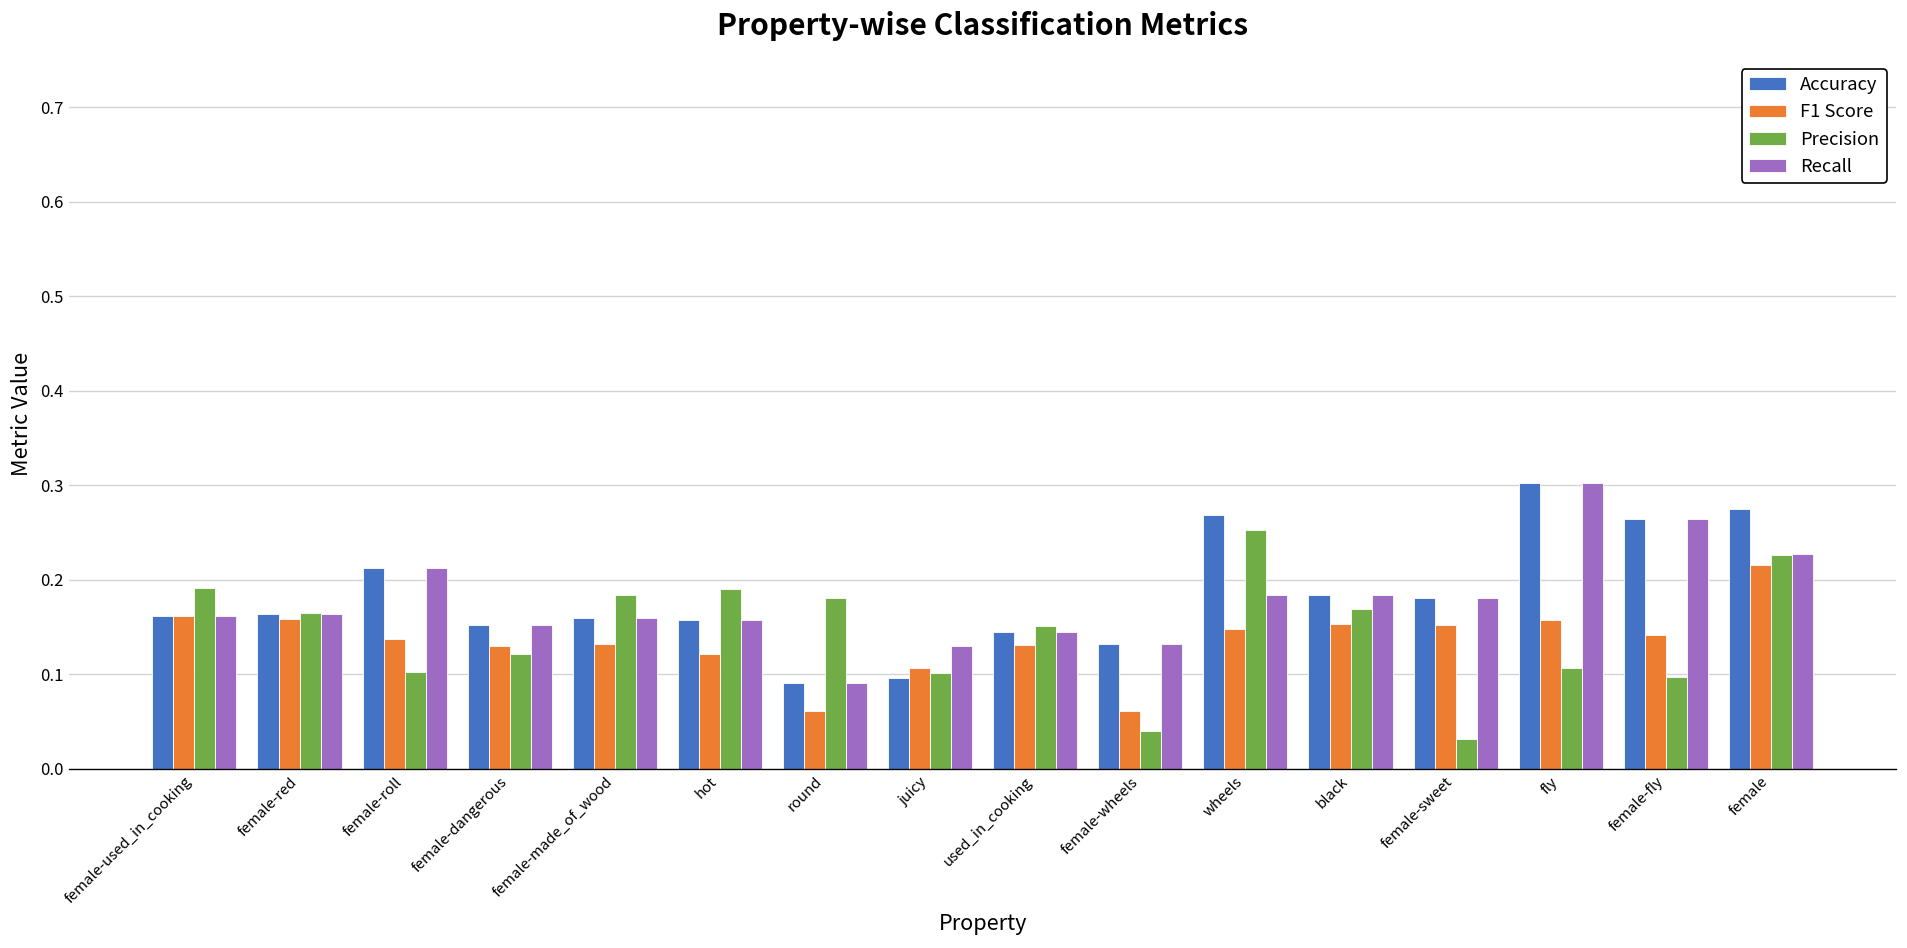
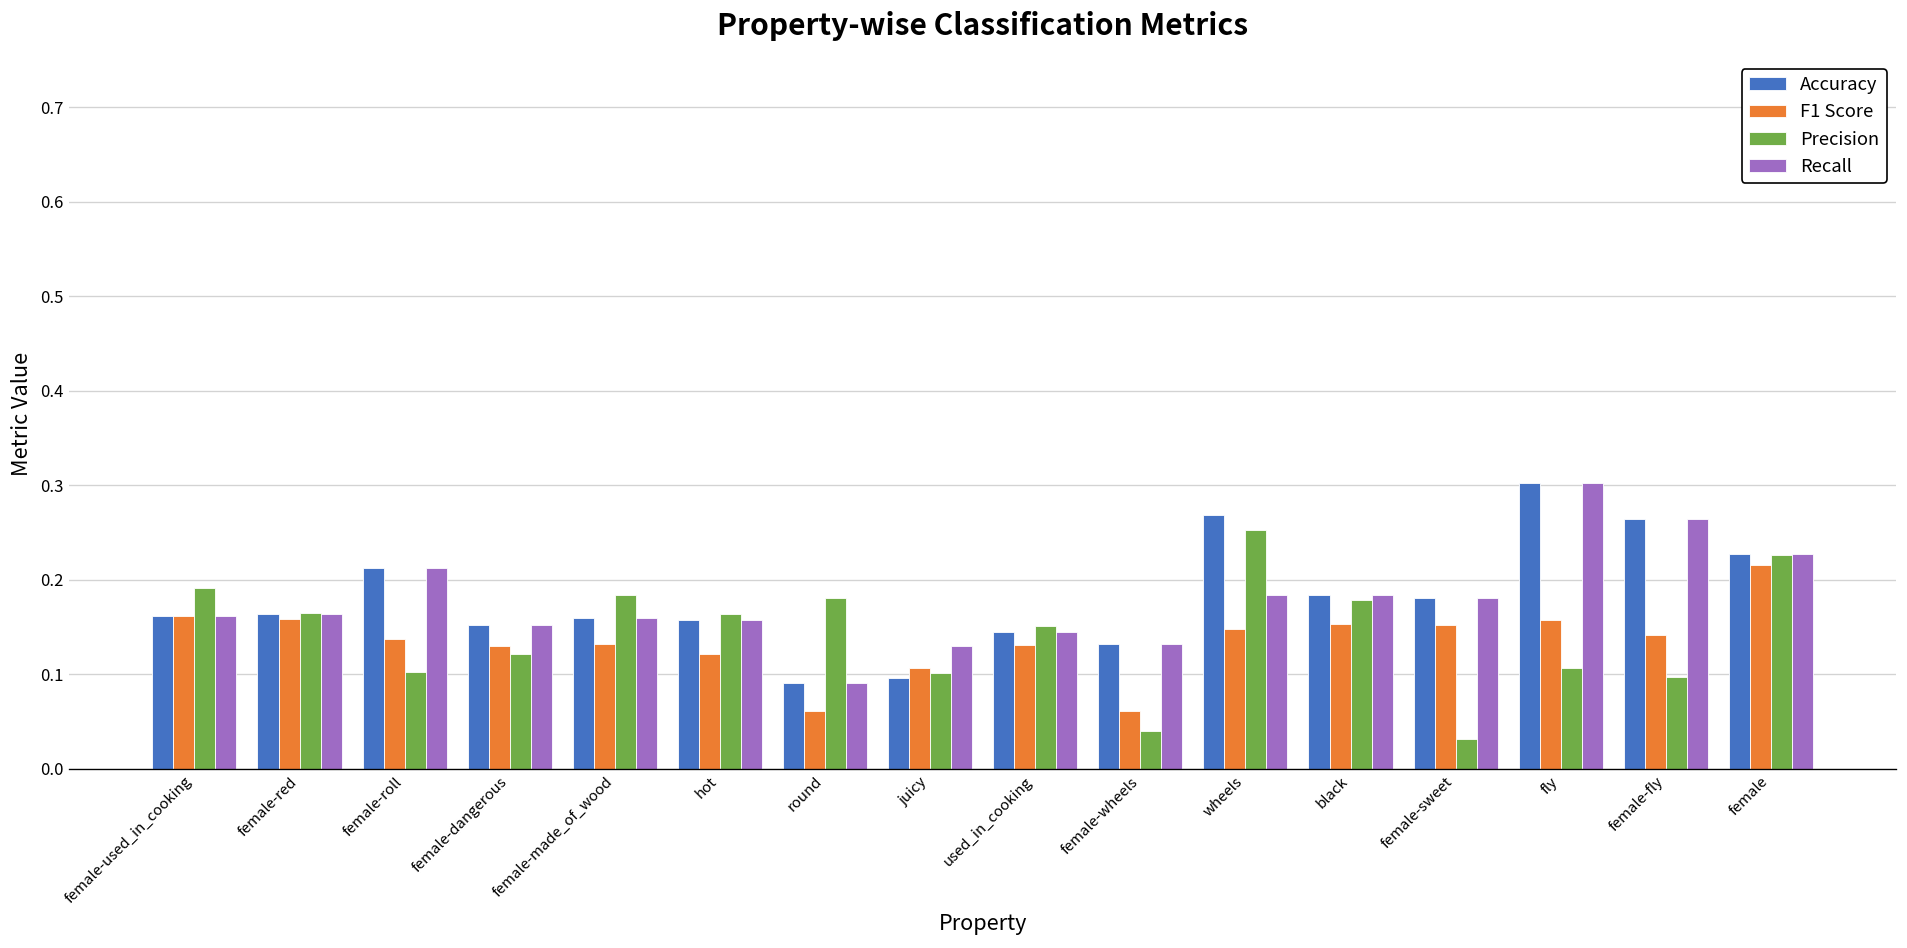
  {
    "Accuracy": {
      "female-used_in_cooking": 0.16,
      "female-red": 0.16,
      "female-roll": 0.21,
      "female-dangerous": 0.15,
      "female-made_of_wood": 0.16,
      "hot": 0.16,
      "round": 0.09,
      "juicy": 0.10,
      "used_in_cooking": 0.15,
      "female-wheels": 0.13,
      "wheels": 0.27,
      "black": 0.18,
      "female-sweet": 0.18,
      "fly": 0.30,
      "female-fly": 0.26,
-     "female": 0.28
+     "female": 0.23
    },
    "F1 Score": {
      "female-used_in_cooking": 0.16,
      "female-red": 0.16,
      "female-roll": 0.14,
      "female-dangerous": 0.13,
      "female-made_of_wood": 0.13,
      "hot": 0.12,
      "round": 0.06,
      "juicy": 0.11,
      "used_in_cooking": 0.13,
      "female-wheels": 0.06,
      "wheels": 0.15,
      "black": 0.15,
      "female-sweet": 0.15,
      "fly": 0.16,
      "female-fly": 0.14,
      "female": 0.22
    },
    "Precision": {
      "female-used_in_cooking": 0.19,
      "female-red": 0.16,
      "female-roll": 0.10,
      "female-dangerous": 0.12,
      "female-made_of_wood": 0.18,
-     "hot": 0.19,
+     "hot": 0.16,
      "round": 0.18,
      "juicy": 0.10,
      "used_in_cooking": 0.15,
      "female-wheels": 0.04,
      "wheels": 0.25,
-     "black": 0.17,
+     "black": 0.18,
      "female-sweet": 0.03,
      "fly": 0.11,
      "female-fly": 0.10,
      "female": 0.23
    },
    "Recall": {
      "female-used_in_cooking": 0.16,
      "female-red": 0.16,
      "female-roll": 0.21,
      "female-dangerous": 0.15,
      "female-made_of_wood": 0.16,
      "hot": 0.16,
      "round": 0.09,
      "juicy": 0.13,
      "used_in_cooking": 0.15,
      "female-wheels": 0.13,
      "wheels": 0.18,
      "black": 0.18,
      "female-sweet": 0.18,
      "fly": 0.30,
      "female-fly": 0.26,
      "female": 0.23
    }
  }
